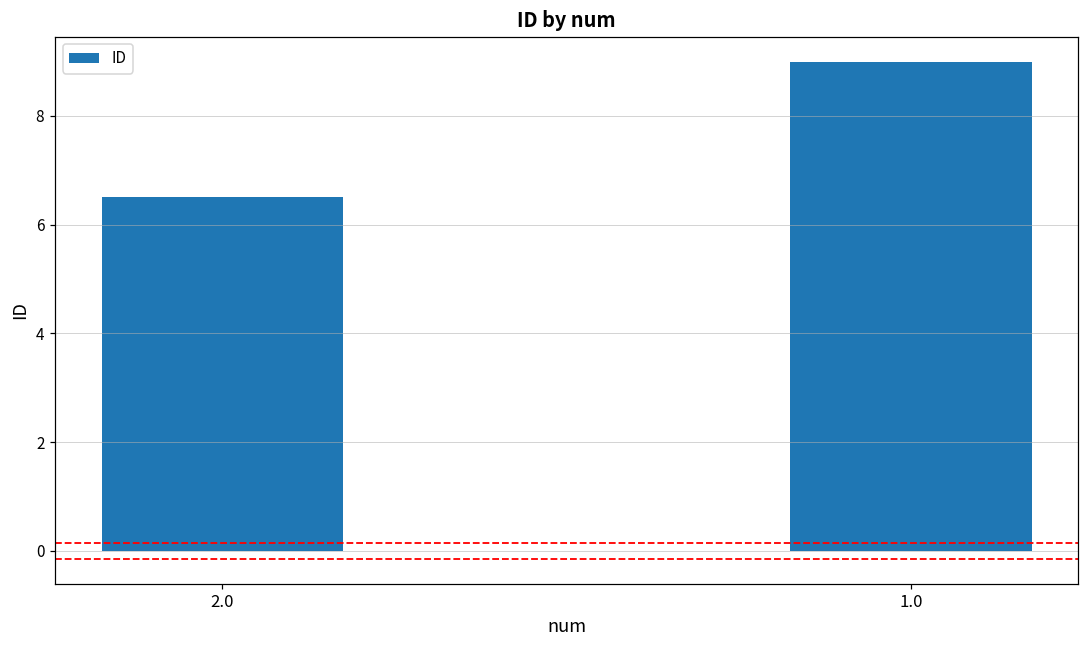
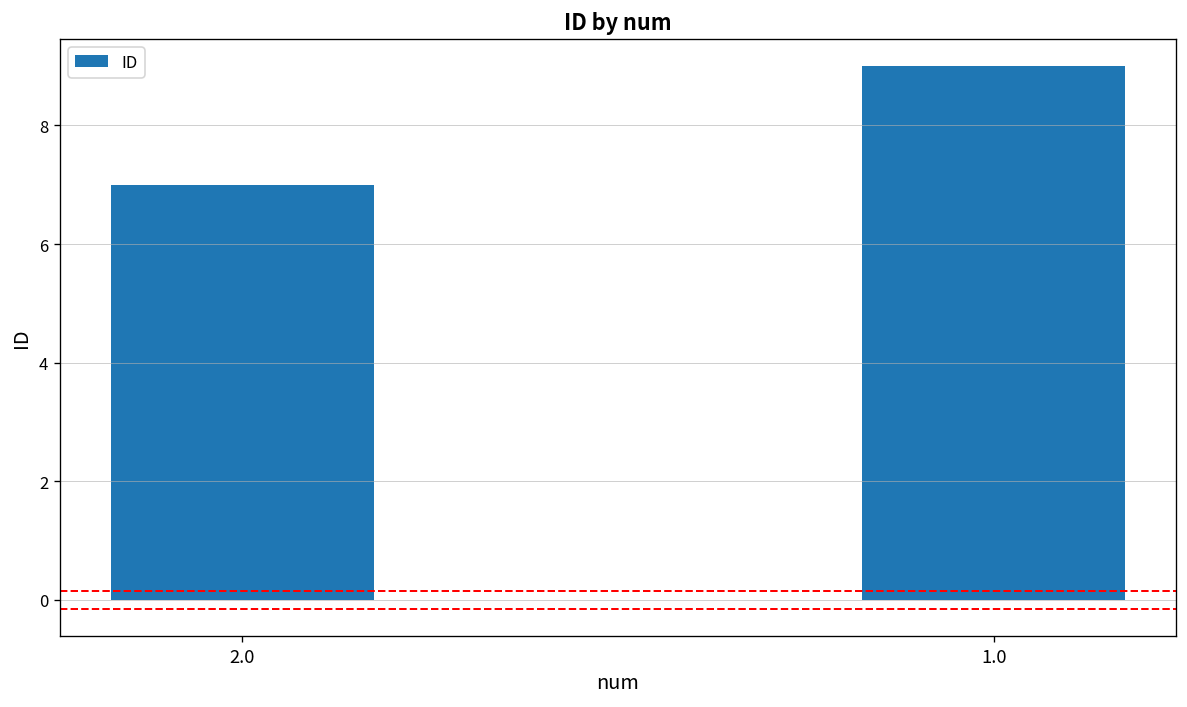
  {
-   "2.0": 6.5,
+   "2.0": 7.0,
    "1.0": 9.0
  }
